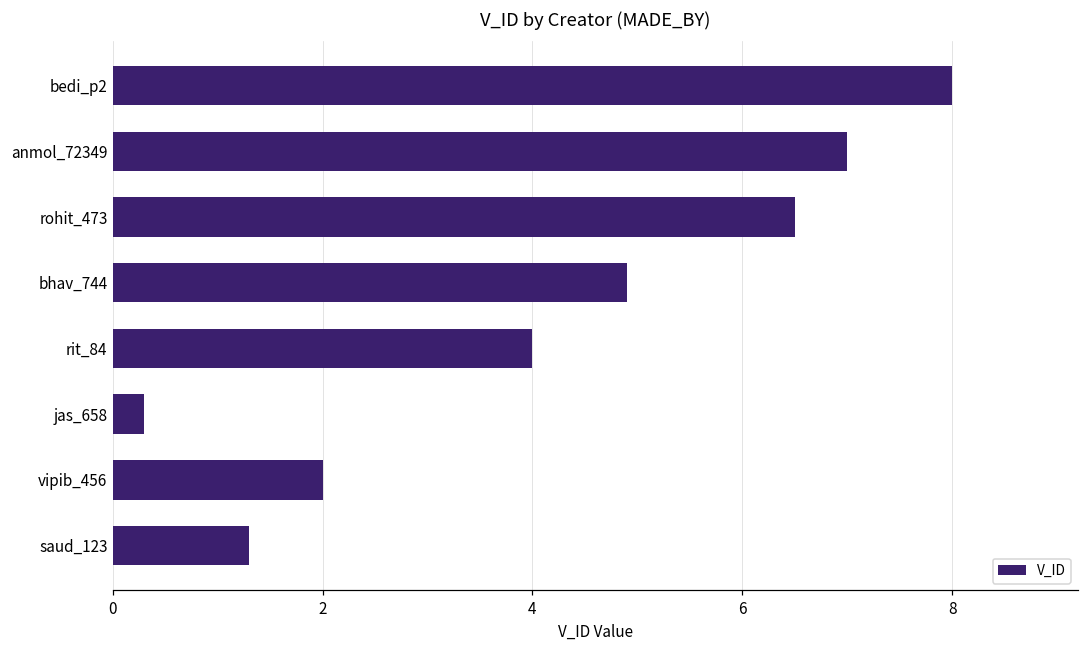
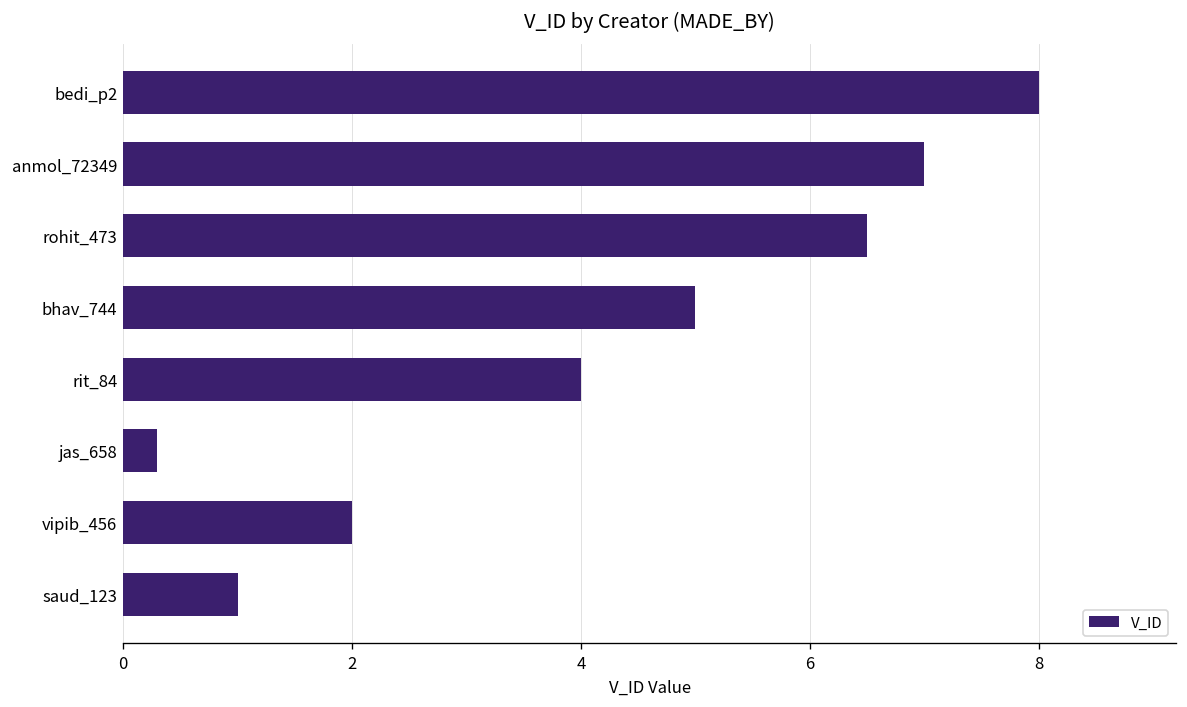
  {
    "bedi_p2": 8.0,
    "anmol_72349": 7.0,
    "rohit_473": 6.5,
-   "bhav_744": 4.9,
+   "bhav_744": 5.0,
    "rit_84": 4.0,
    "jas_658": 0.3,
    "vipib_456": 2.0,
-   "saud_123": 1.3
+   "saud_123": 1.0
  }
